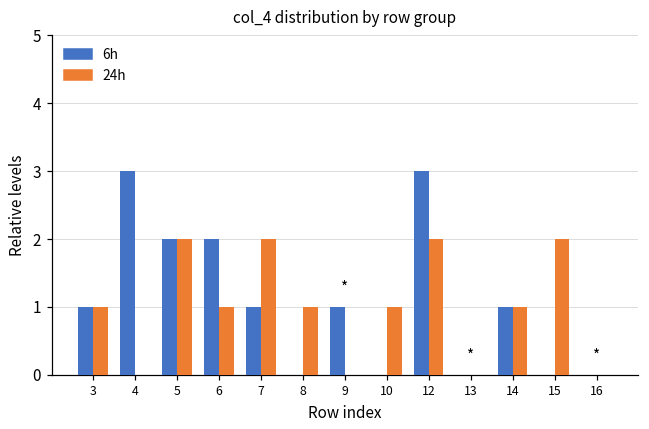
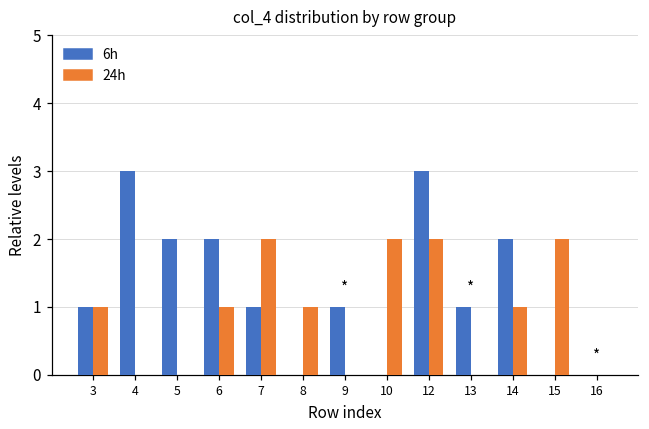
  {
    "6h": {
      "3": 1,
      "4": 3,
      "5": 2,
      "6": 2,
      "7": 1,
      "8": 0,
      "9": 1,
      "10": 0,
      "12": 3,
-     "13": 0,
-     "14": 1,
+     "13": 1,
+     "14": 2,
      "15": 0,
      "16": 0
    },
    "24h": {
      "3": 1,
      "4": 0,
-     "5": 2,
+     "5": 0,
      "6": 1,
      "7": 2,
      "8": 1,
      "9": 0,
-     "10": 1,
+     "10": 2,
      "12": 2,
      "13": 0,
      "14": 1,
      "15": 2,
      "16": 0
    }
  }
